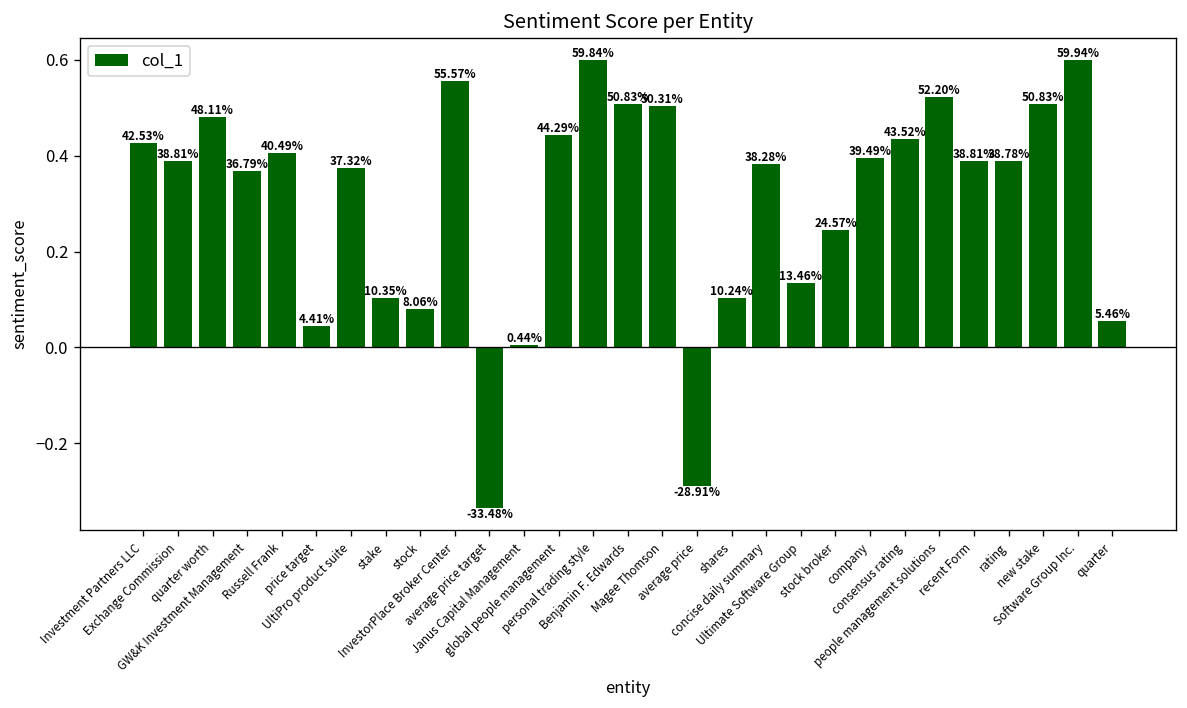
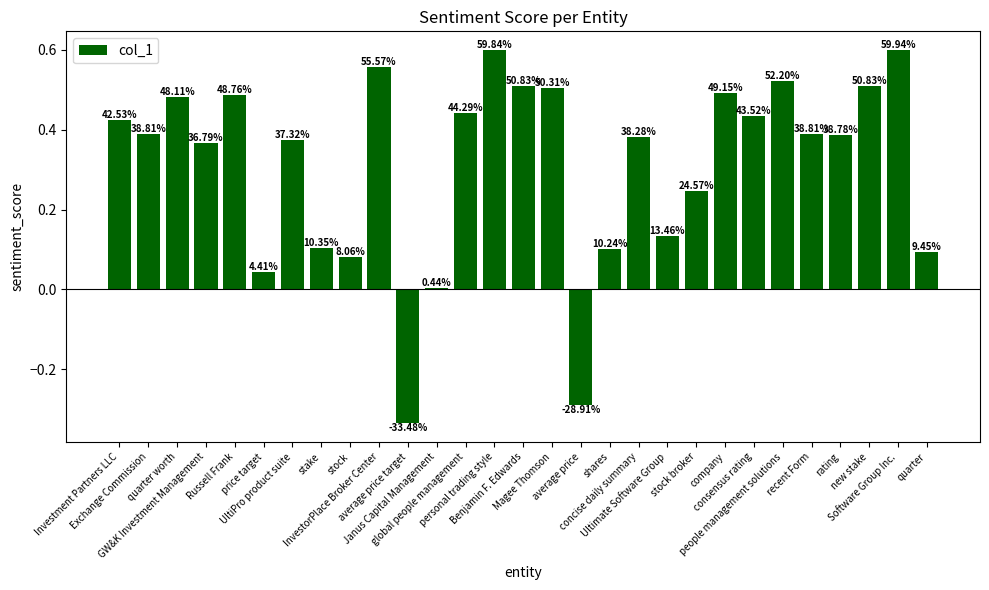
  {
    "Investment Partners LLC": "42.53%",
    "Exchange Commission": "38.81%",
    "quarter worth": "48.11%",
    "GW&K Investment Management": "36.79%",
-   "Russell Frank": "40.49%",
+   "Russell Frank": "48.76%",
    "price target": "4.41%",
    "UltiPro product suite": "37.32%",
    "stake": "10.35%",
    "stock": "8.06%",
    "InvestorPlace Broker Center": "55.57%",
    "average price target": "-33.48%",
    "Janus Capital Management": "0.44%",
    "global people management": "44.29%",
    "personal trading style": "59.84%",
    "Benjamin F. Edwards": "50.83%",
    "Magee Thomson": "50.31%",
    "average price": "-28.91%",
    "shares": "10.24%",
    "concise daily summary": "38.28%",
    "Ultimate Software Group": "13.46%",
    "stock broker": "24.57%",
-   "company": "39.49%",
+   "company": "49.15%",
    "consensus rating": "43.52%",
    "people management solutions": "52.20%",
    "new stake": "50.83%",
    "Software Group Inc.": "59.94%",
-   "quarter": "5.46%"
+   "quarter": "9.45%"
  }
